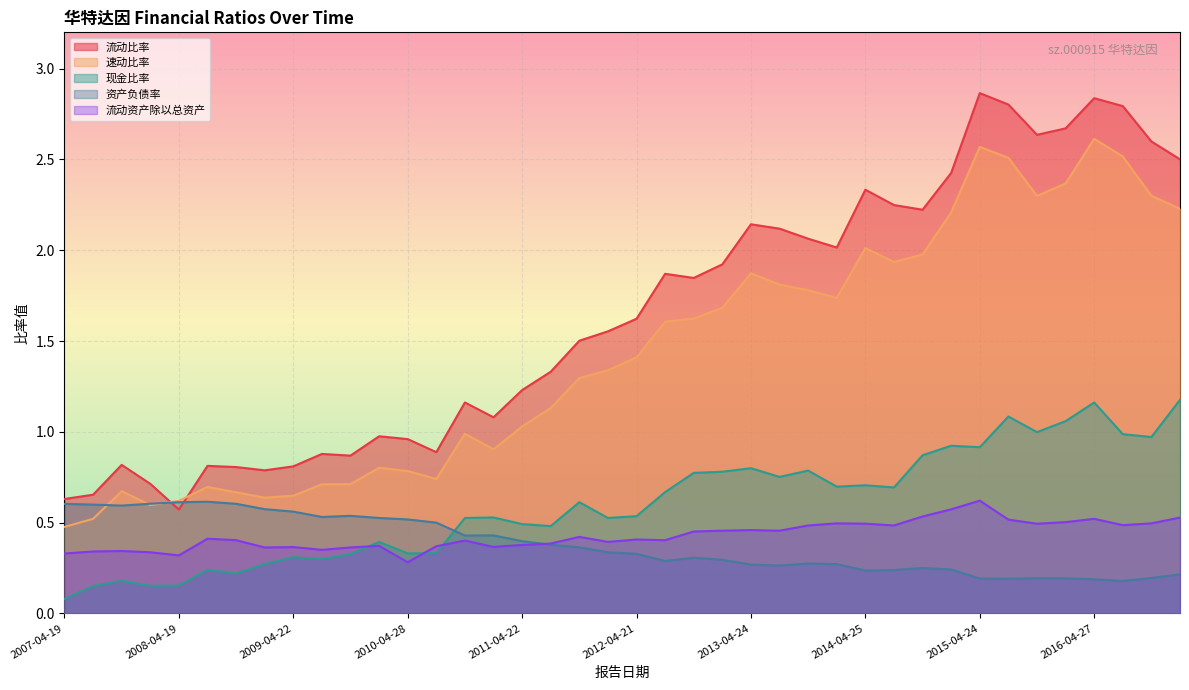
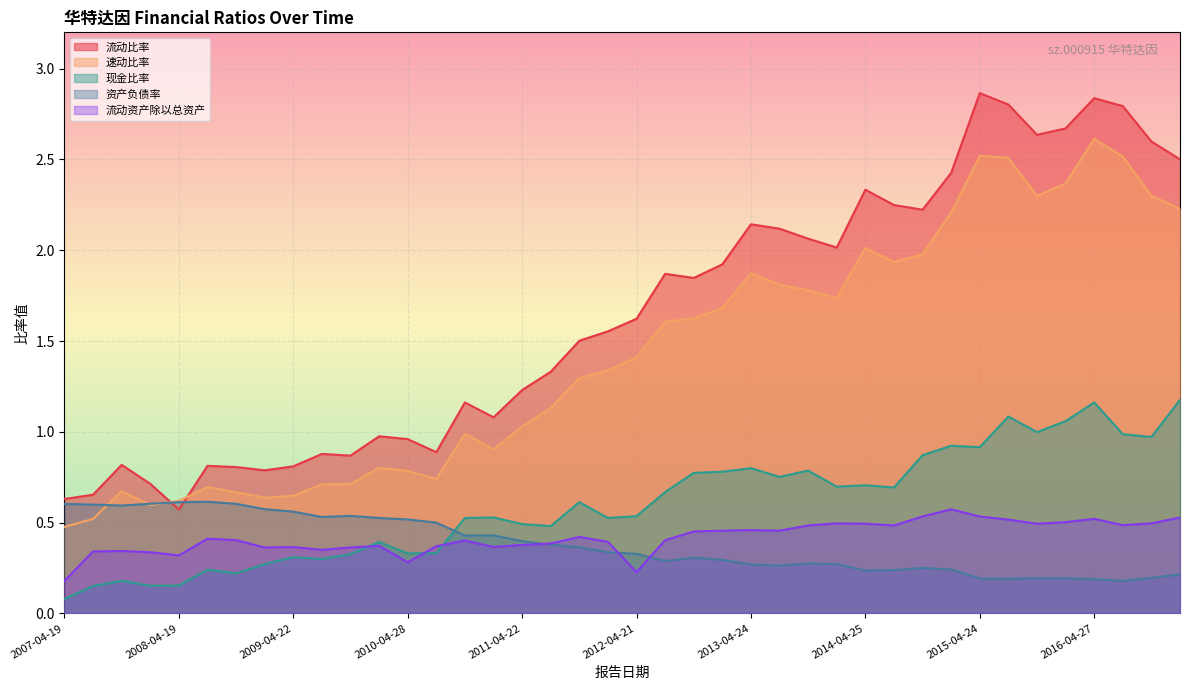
  {
    "流动比率": {
      "2007-04-19": 0.63,
      "2008-04-19": 0.57,
      "2009-04-22": 0.81,
      "2010-04-28": 0.96,
      "2011-04-22": 1.23,
      "2012-04-21": 1.62,
      "2013-04-24": 2.14,
      "2014-04-25": 2.33,
      "2015-04-24": 2.87,
      "2016-04-27": 2.84
    },
    "速动比率": {
      "2007-04-19": 0.48,
      "2009-04-22": 0.65,
      "2010-04-28": 0.78,
      "2011-04-22": 1.03,
      "2012-04-21": 1.41,
      "2013-04-24": 1.87,
      "2014-04-25": 2.01,
-     "2015-04-24": 2.57,
+     "2015-04-24": 2.52,
      "2016-04-27": 2.61
    },
    "流动资产除以总资产": {
-     "2007-04-19": 0.33,
+     "2007-04-19": 0.18,
      "2008-04-19": 0.32,
      "2009-04-22": 0.37,
      "2010-04-28": 0.28,
      "2011-04-22": 0.38,
-     "2012-04-21": 0.41,
+     "2012-04-21": 0.23,
      "2013-04-24": 0.46,
      "2014-04-25": 0.49,
-     "2015-04-24": 0.62,
+     "2015-04-24": 0.53,
      "2016-04-27": 0.52
    }
  }
